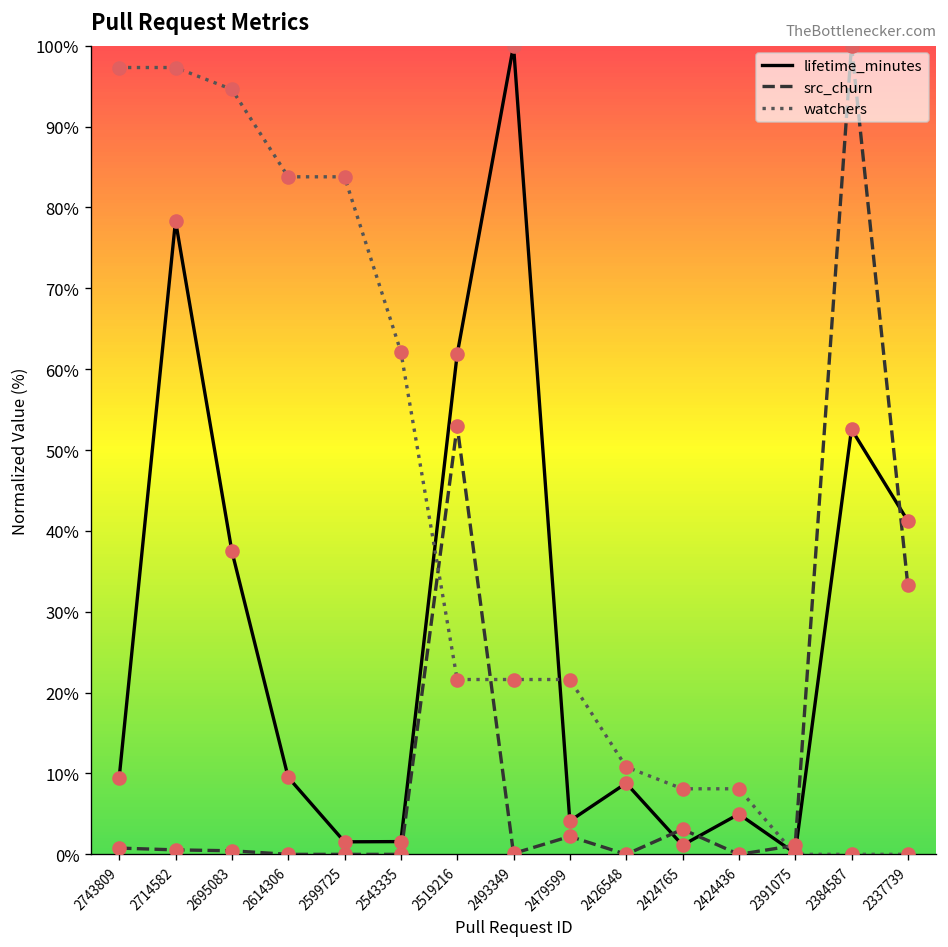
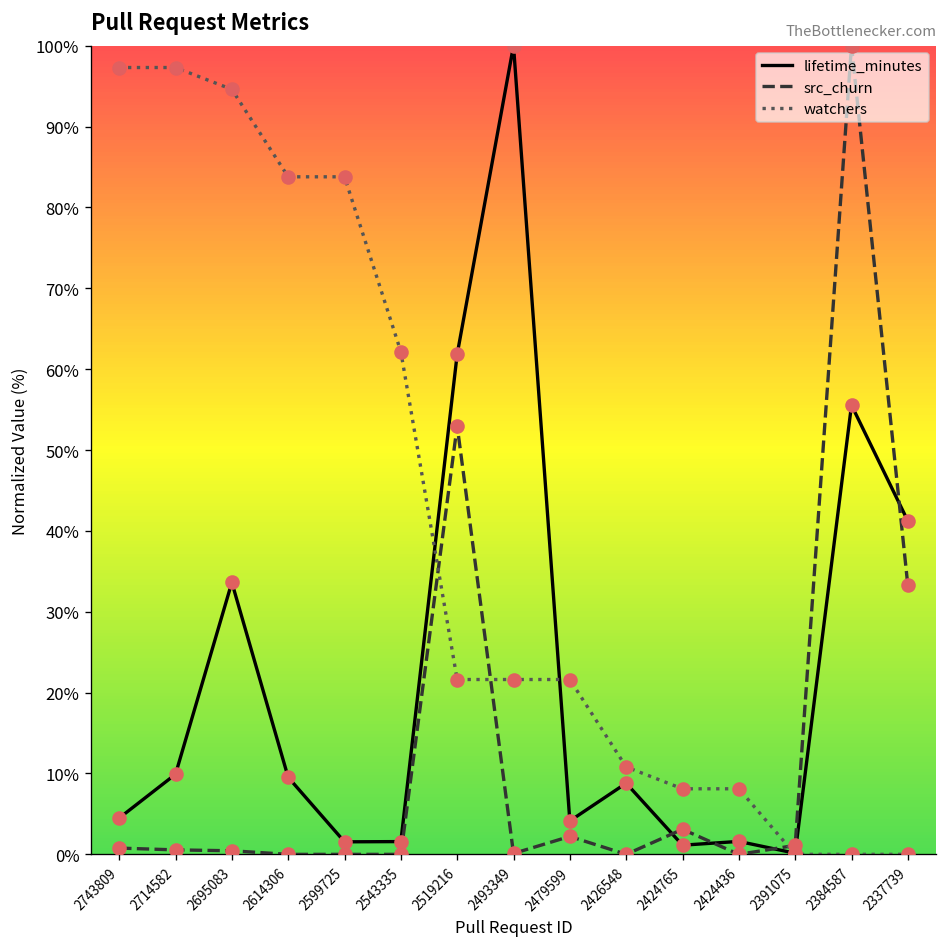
  {
    "lifetime_minutes": {
-     "2743809": "9%",
-     "2714582": "78%",
-     "2695083": "38%",
+     "2743809": "4%",
+     "2714582": "10%",
+     "2695083": "34%",
      "2614306": "10%",
      "2599725": "2%",
      "2543335": "2%",
      "2519216": "62%",
      "2493349": "100%",
      "2479599": "4%",
      "2426548": "9%",
      "2424765": "1%",
-     "2424436": "5%",
-     "2384587": "53%",
+     "2424436": "2%",
+     "2384587": "56%",
      "2337739": "41%"
    }
  }
